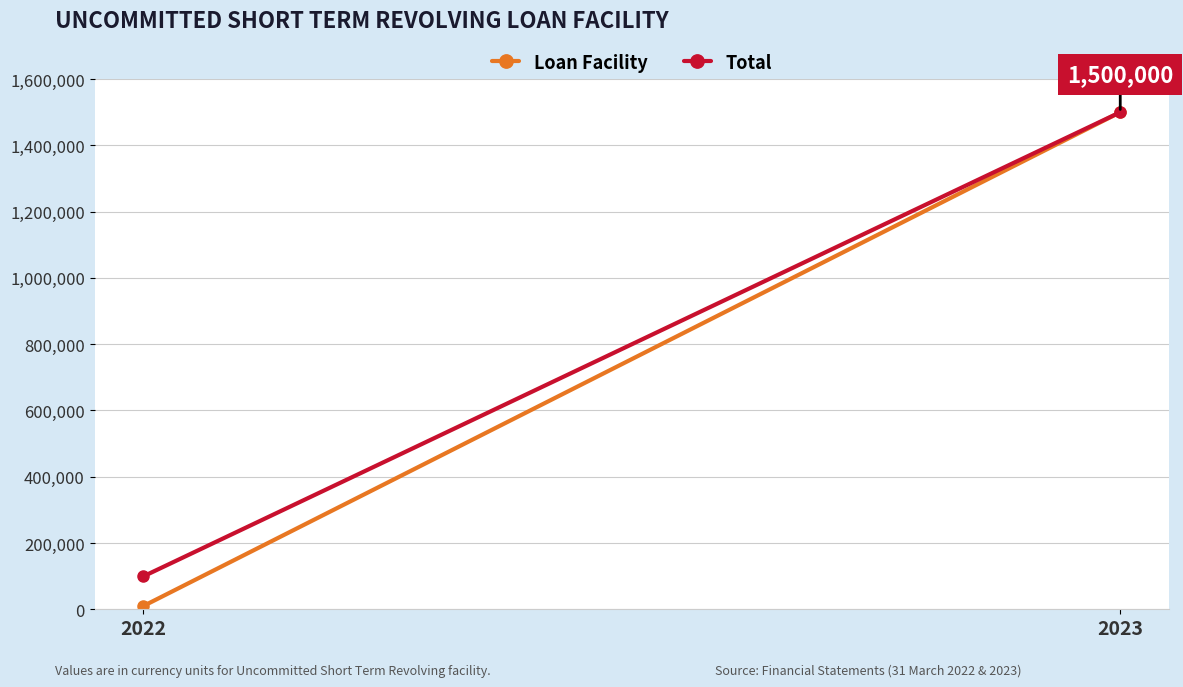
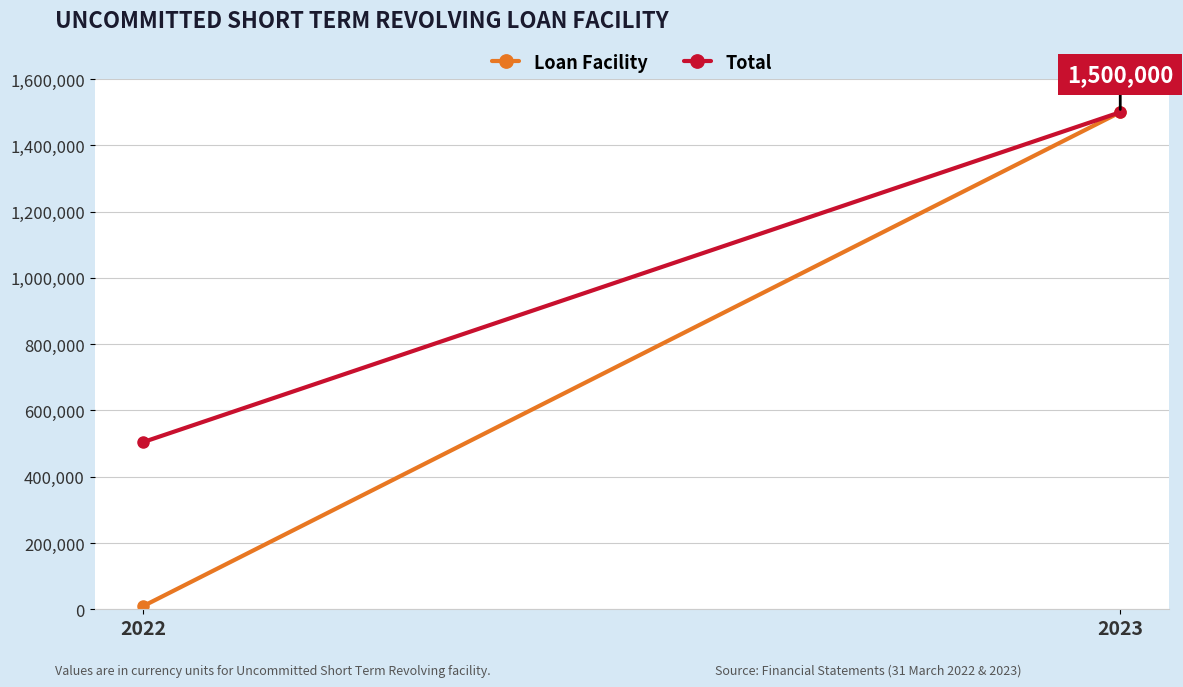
  {
    "Loan Facility": {
      "2022": "10,000"
    },
    "Total": {
-     "2022": "100,000"
+     "2022": "500,000"
    }
  }
